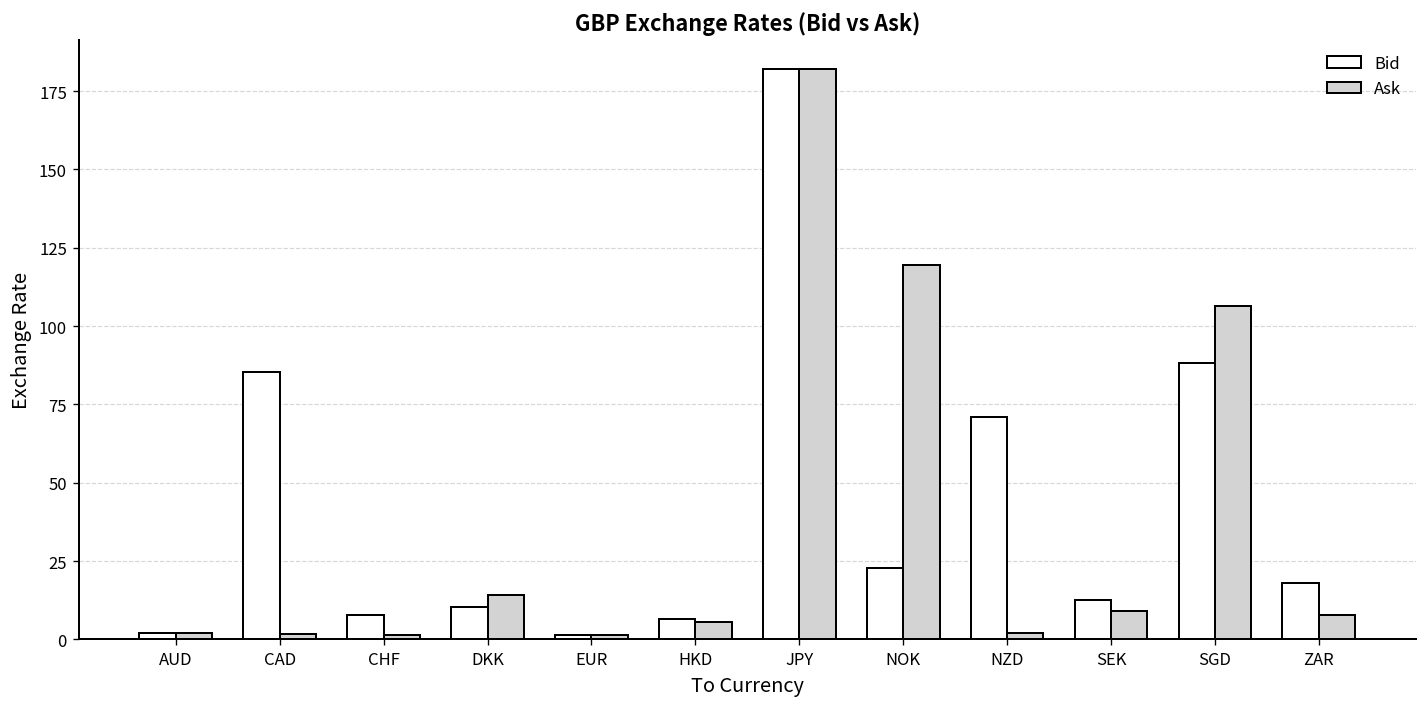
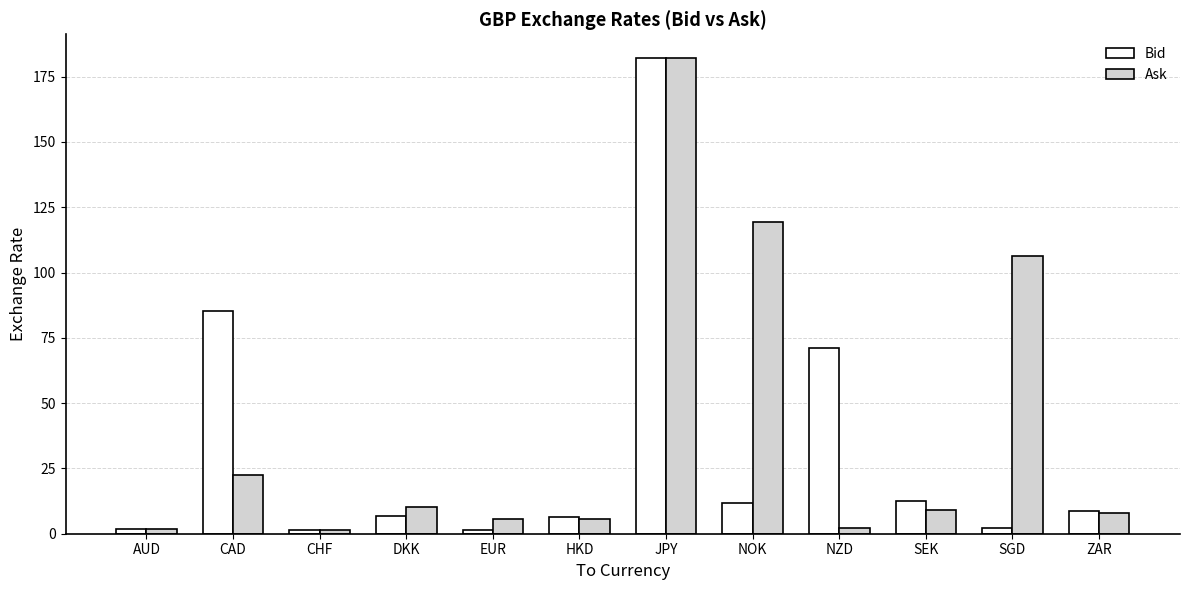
  {
    "Bid": {
      "AUD": 2,
      "CAD": 85,
-     "CHF": 8,
-     "DKK": 10,
+     "CHF": 1,
+     "DKK": 7,
      "EUR": 1,
      "HKD": 7,
      "JPY": 182,
-     "NOK": 23,
+     "NOK": 12,
      "NZD": 71,
      "SEK": 13,
-     "SGD": 88,
-     "ZAR": 18
+     "SGD": 2,
+     "ZAR": 9
    },
    "Ask": {
      "AUD": 2,
-     "CAD": 2,
+     "CAD": 22,
      "CHF": 1,
-     "DKK": 14,
-     "EUR": 1,
+     "DKK": 10,
+     "EUR": 6,
      "HKD": 5,
      "JPY": 182,
      "NOK": 119,
      "NZD": 2,
      "SEK": 9,
      "SGD": 106,
      "ZAR": 8
    }
  }
